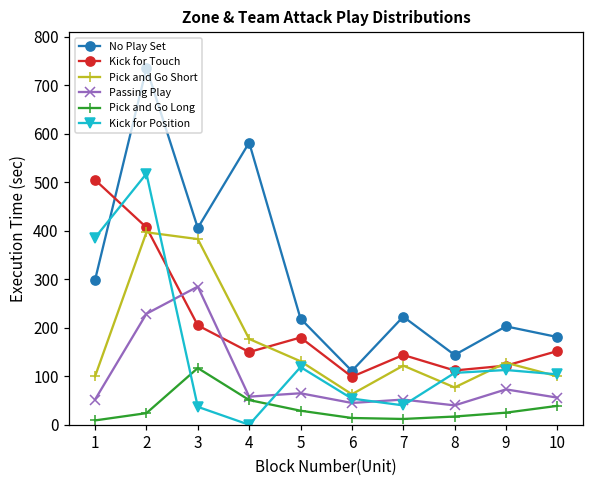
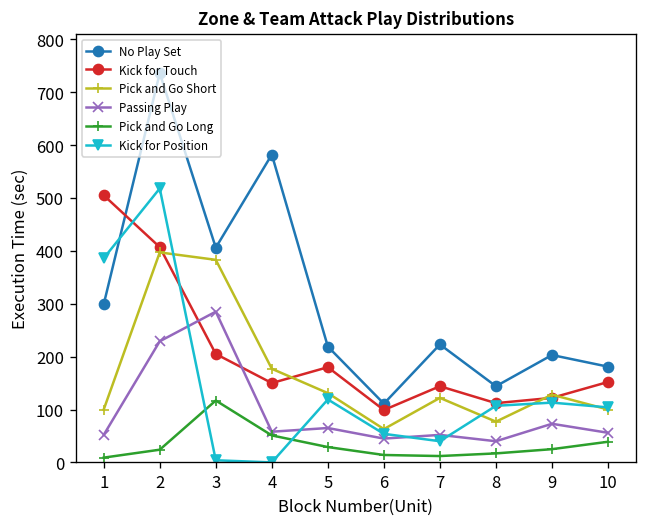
  {
    "No Play Set": {
      "1": 300,
      "3": 410,
      "4": 580,
      "5": 220,
      "6": 110,
      "7": 220,
      "8": 140,
      "9": 200,
      "10": 180
    },
    "Kick for Touch": {
      "1": 510,
      "2": 410,
      "3": 210,
      "4": 150,
      "5": 180,
      "6": 100,
      "7": 140,
      "9": 120,
      "10": 150
    },
    "Pick and Go Short": {
      "1": 100,
      "2": 400,
      "3": 380,
      "4": 180,
      "5": 130,
      "6": 60,
      "7": 120,
      "8": 80,
      "9": 130
    },
    "Passing Play": {
      "1": 50,
      "2": 230,
      "3": 290,
      "4": 60,
      "5": 70,
      "6": 50,
      "7": 50,
      "8": 40,
      "9": 70,
      "10": 60
    },
    "Pick and Go Long": {
      "1": 10,
      "2": 20,
      "3": 120,
      "4": 50,
      "5": 30,
      "6": 10,
      "7": 10,
      "8": 20,
      "9": 30,
      "10": 40
    },
    "Kick for Position": {
      "1": 390,
      "2": 520,
-     "3": 40,
+     "3": 0,
      "4": 0,
      "5": 120,
      "6": 50,
      "7": 40,
      "9": 110
    }
  }
